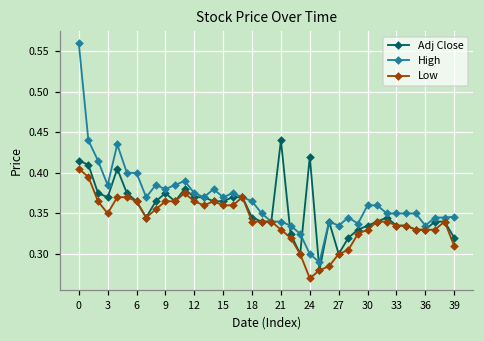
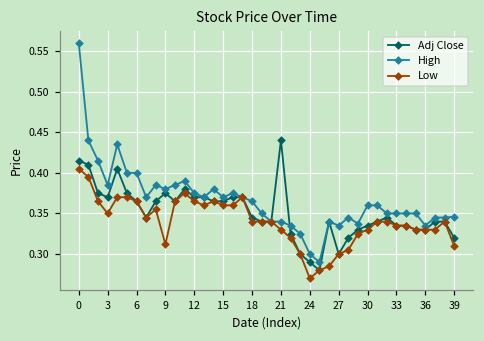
  {
    "Adj Close": {
      "0": 0.42,
      "3": 0.37,
      "9": 0.38,
      "12": 0.37,
      "15": 0.37,
      "18": 0.35,
      "21": 0.44,
-     "24": 0.42,
+     "24": 0.29,
      "30": 0.34,
      "39": 0.32
    },
    "High": {
      "0": 0.56,
      "3": 0.39,
      "6": 0.40,
      "9": 0.38,
      "12": 0.38,
      "15": 0.37,
      "18": 0.37,
      "21": 0.34,
      "24": 0.30,
      "27": 0.34,
      "30": 0.36,
      "33": 0.35,
      "36": 0.34,
      "39": 0.35
    },
    "Low": {
      "0": 0.41,
      "3": 0.35,
-     "9": 0.37,
+     "9": 0.31,
      "12": 0.37,
      "15": 0.36,
      "18": 0.34,
      "21": 0.33,
      "24": 0.27,
      "30": 0.33,
      "39": 0.31
    }
  }
